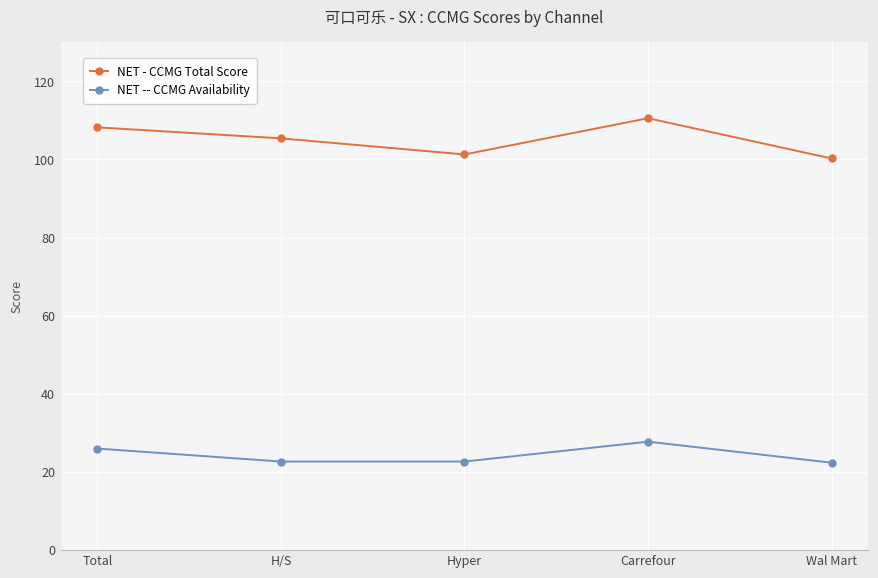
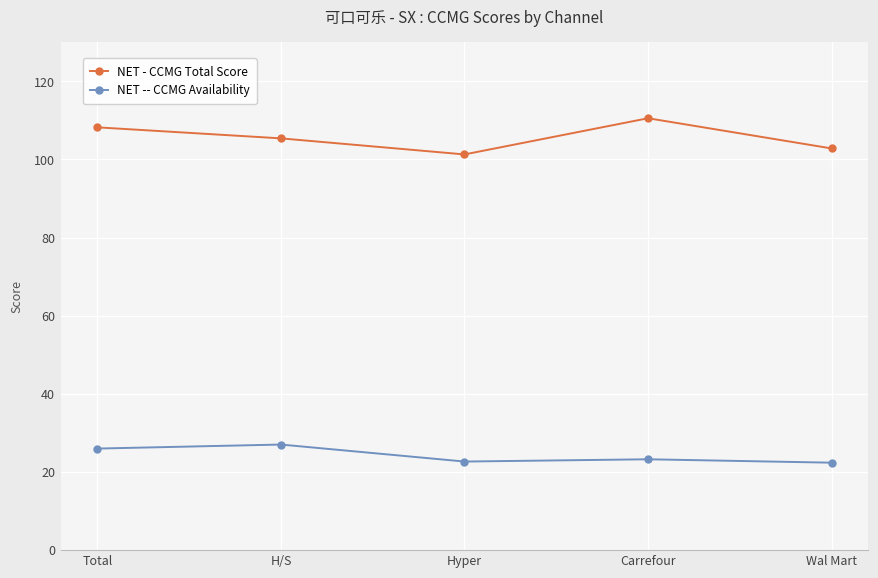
  {
    "NET - CCMG Total Score": {
      "Total": 108,
      "H/S": 105,
      "Hyper": 101,
      "Carrefour": 111,
-     "Wal Mart": 100
+     "Wal Mart": 103
    },
    "NET -- CCMG Availability": {
      "Total": 26,
-     "H/S": 23,
+     "H/S": 27,
      "Hyper": 23,
-     "Carrefour": 28,
+     "Carrefour": 23,
      "Wal Mart": 22
    }
  }
